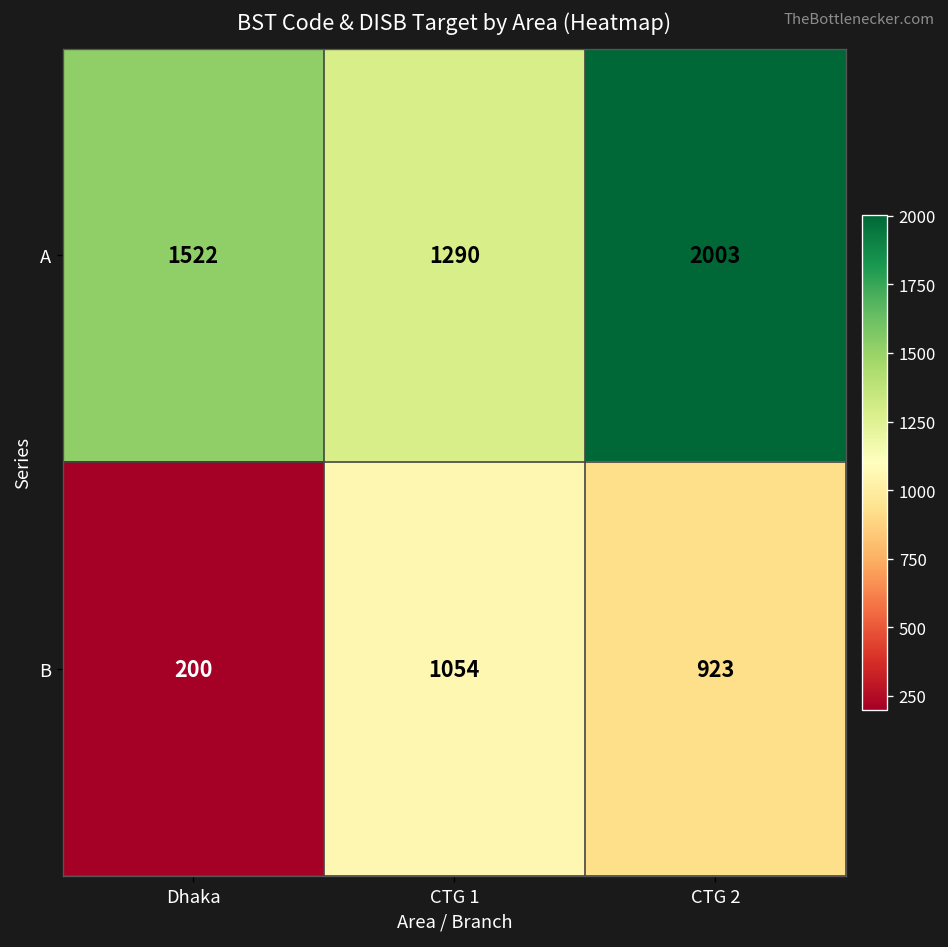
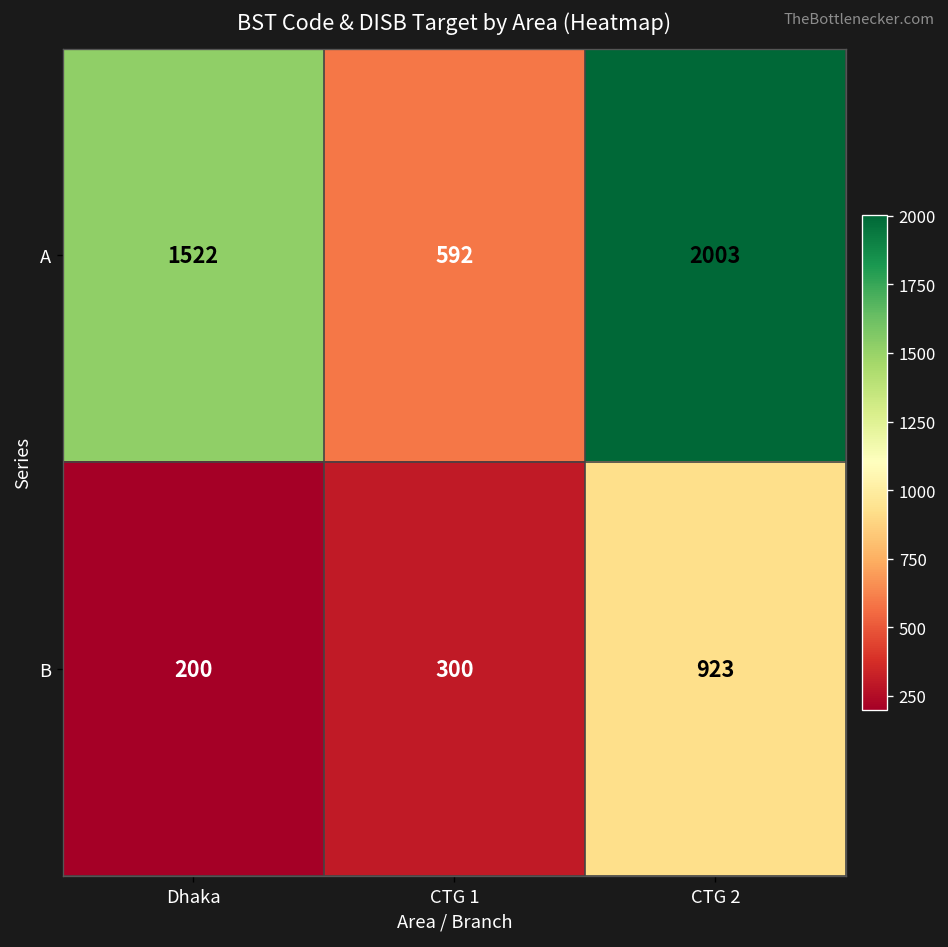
  {
    "A": {
      "Dhaka": 1522,
-     "CTG 1": 1290,
+     "CTG 1": 592,
      "CTG 2": 2003
    },
    "B": {
      "Dhaka": 200,
-     "CTG 1": 1054,
+     "CTG 1": 300,
      "CTG 2": 923
    }
  }
